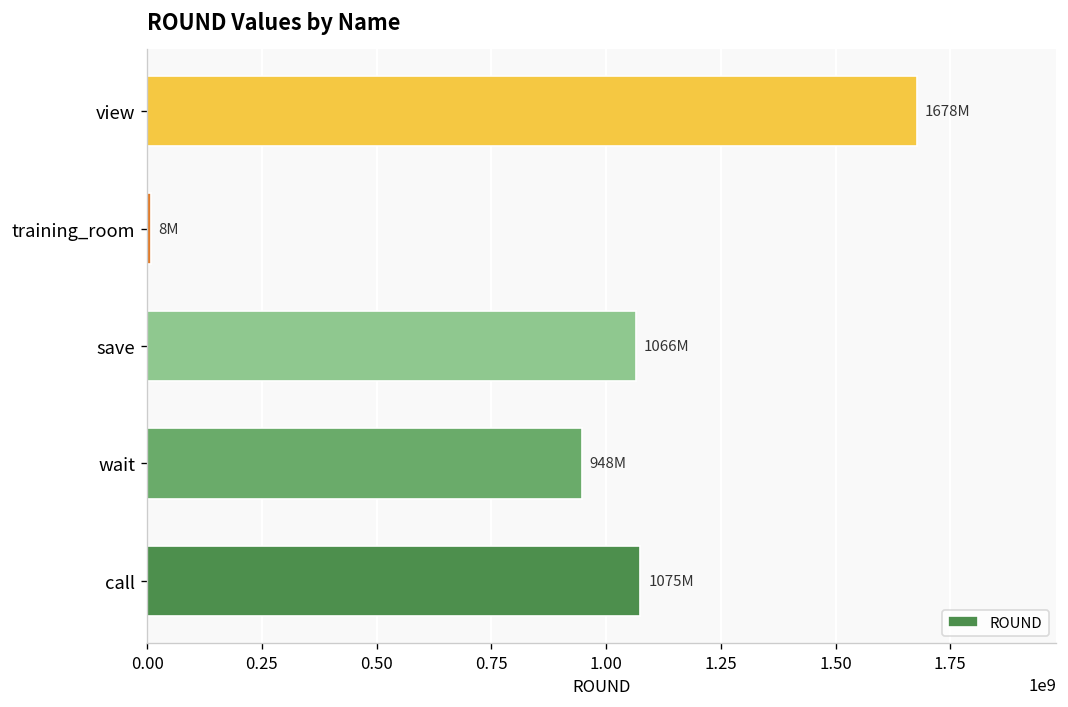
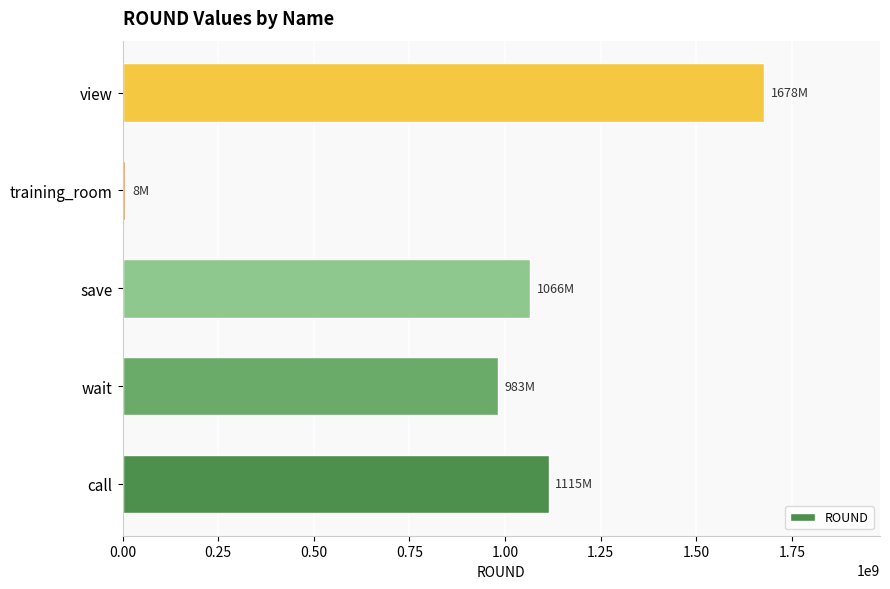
  {
    "view": "1678M",
    "training_room": "8M",
    "save": "1066M",
-   "wait": "948M",
-   "call": "1075M"
+   "wait": "983M",
+   "call": "1115M"
  }
